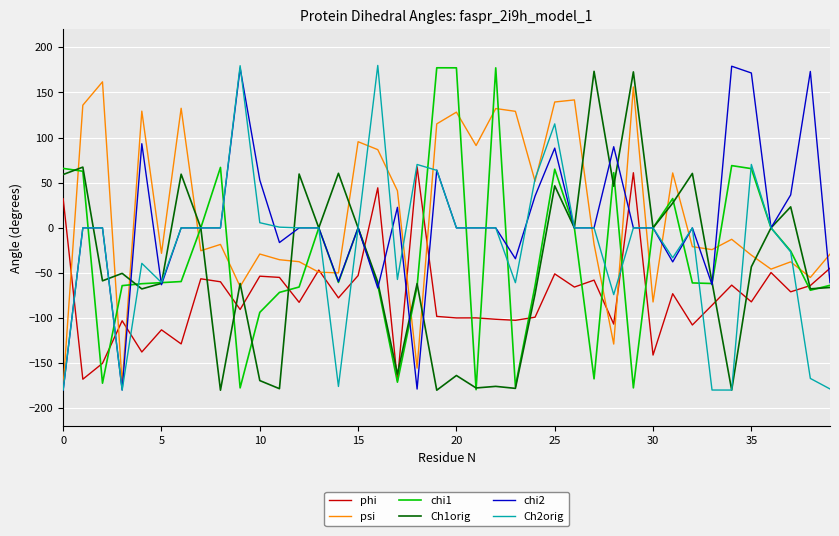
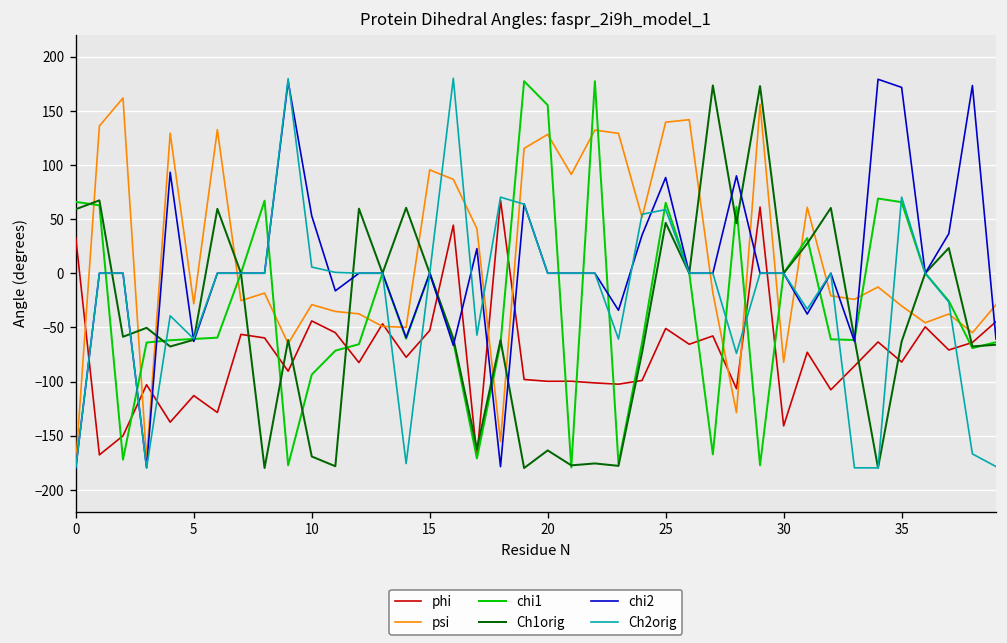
  {
    "phi": {
      "0": 30,
      "5": -110,
-     "10": -50,
+     "10": -40,
      "15": -50,
      "20": -100,
      "25": -50,
      "30": -140,
      "35": -80
    },
    "psi": {
      "0": -180,
      "5": -30,
      "10": -30,
      "15": 100,
      "20": 130,
      "25": 140,
      "30": -80,
      "35": -30
    },
    "chi1": {
      "0": 70,
      "10": -90,
-     "20": 180,
+     "20": 160,
      "25": 70,
      "35": 70
    },
    "Ch1orig": {
      "0": 60,
      "10": -170,
      "20": -160,
      "25": 50,
-     "35": -40
+     "35": -60
    },
    "chi2": {
      "10": 50,
      "25": 90,
      "35": 170
    },
    "Ch2orig": {
      "10": 10,
-     "25": 120,
+     "25": 60,
      "35": 70
    }
  }
